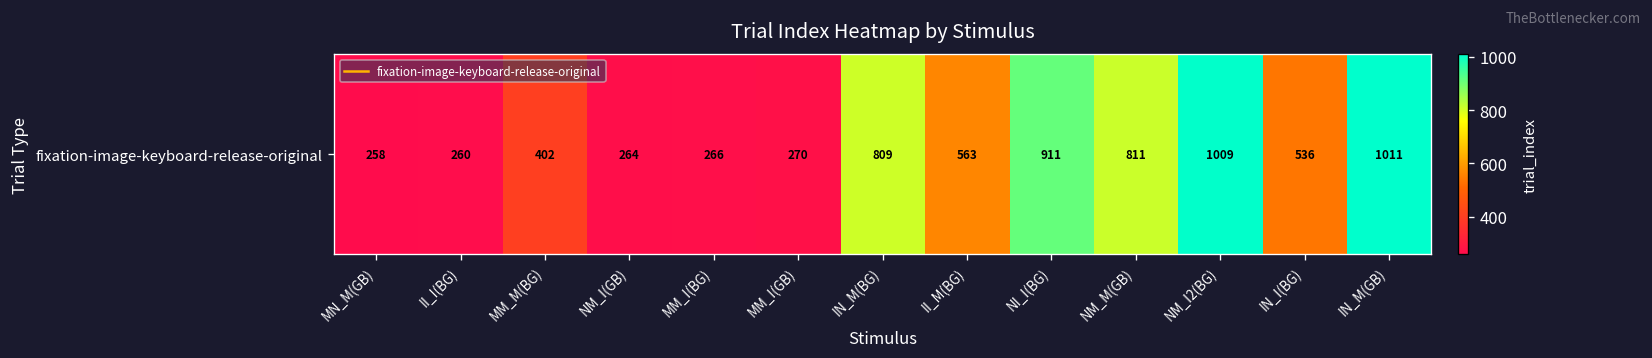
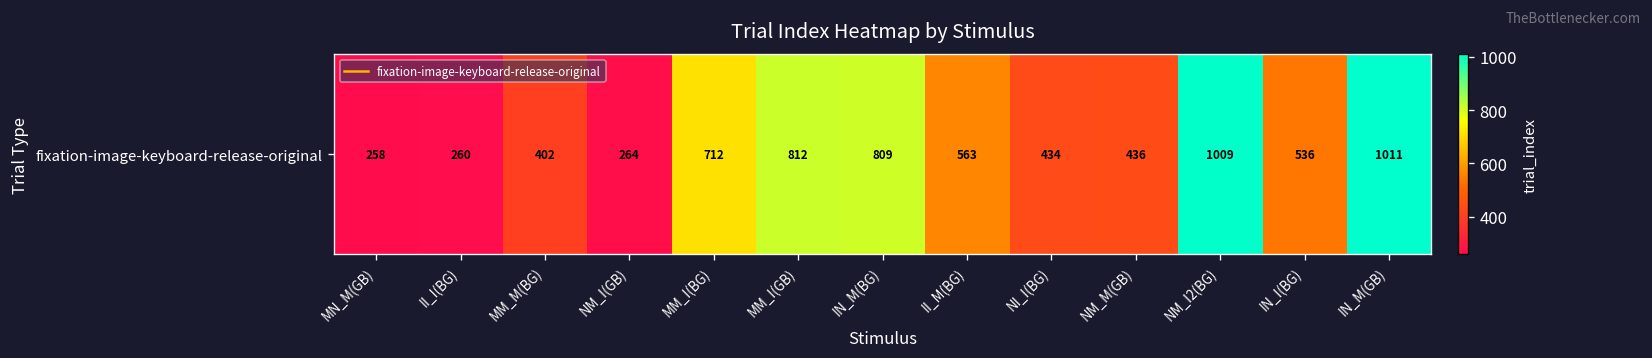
  {
    "fixation-image-keyboard-release-original": {
      "MN_M(GB)": 258,
      "II_I(BG)": 260,
      "MM_M(BG)": 402,
      "NM_I(GB)": 264,
-     "MM_I(BG)": 266,
-     "MM_I(GB)": 270,
+     "MM_I(BG)": 712,
+     "MM_I(GB)": 812,
      "IN_M(BG)": 809,
      "II_M(BG)": 563,
-     "NI_I(BG)": 911,
-     "NM_M(GB)": 811,
+     "NI_I(BG)": 434,
+     "NM_M(GB)": 436,
      "NM_I2(BG)": 1009,
      "IN_I(BG)": 536,
      "IN_M(GB)": 1011
    }
  }
